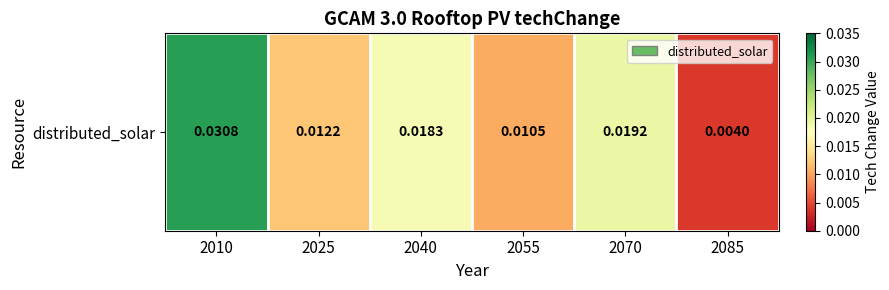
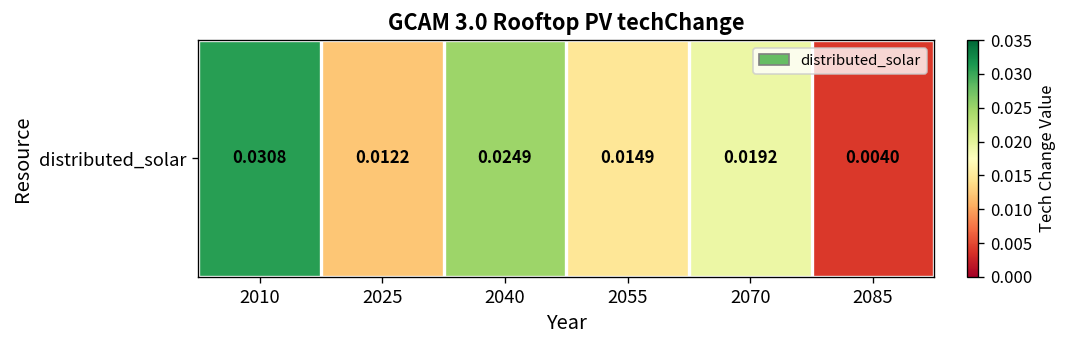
  {
    "distributed_solar": {
      "2010": 0.0308,
      "2025": 0.0122,
-     "2040": 0.0183,
-     "2055": 0.0105,
+     "2040": 0.0249,
+     "2055": 0.0149,
      "2070": 0.0192,
      "2085": 0.0040
    }
  }
